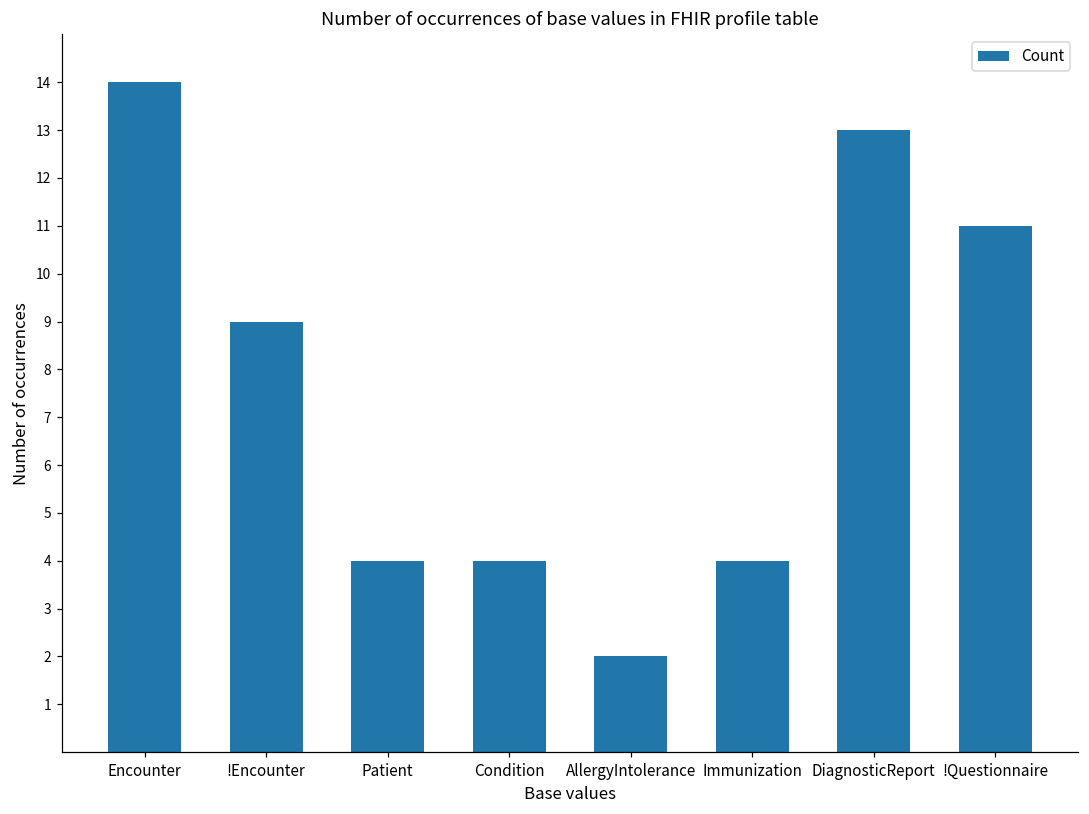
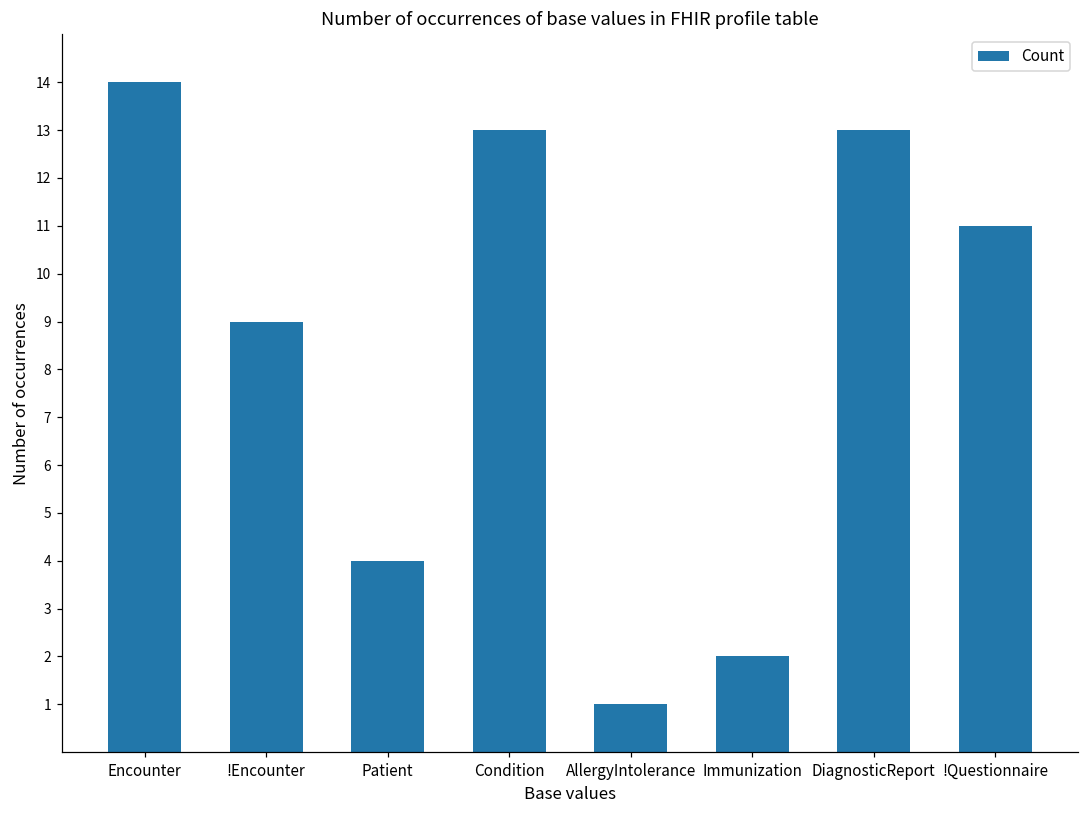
  {
    "Encounter": 14,
    "!Encounter": 9,
    "Patient": 4,
-   "Condition": 4,
-   "AllergyIntolerance": 2,
-   "Immunization": 4,
+   "Condition": 13,
+   "AllergyIntolerance": 1,
+   "Immunization": 2,
    "DiagnosticReport": 13,
    "!Questionnaire": 11
  }
